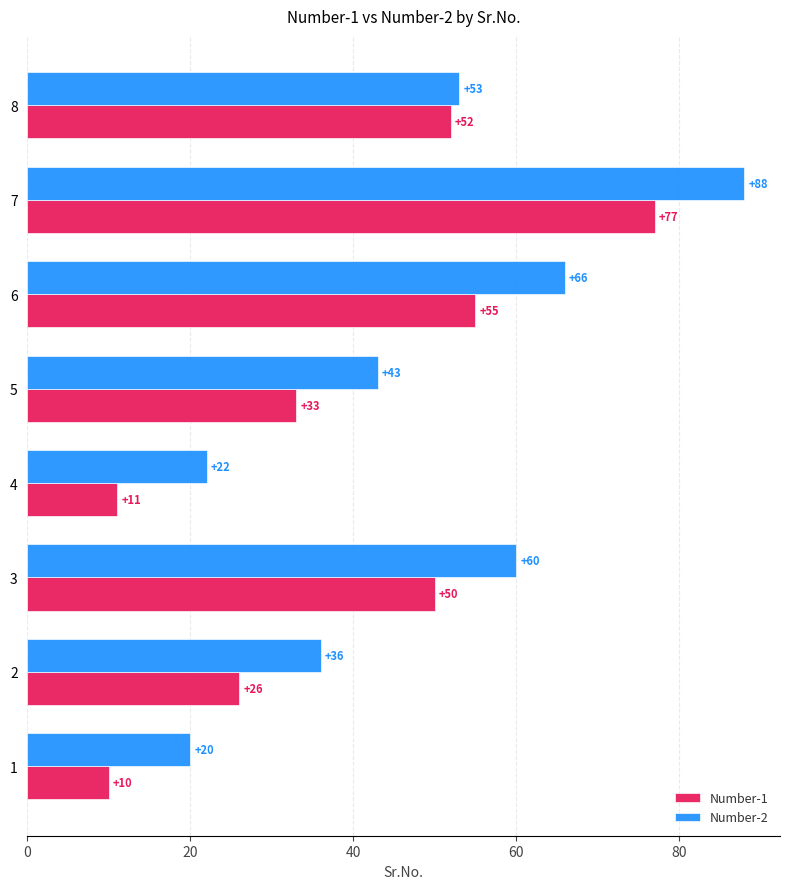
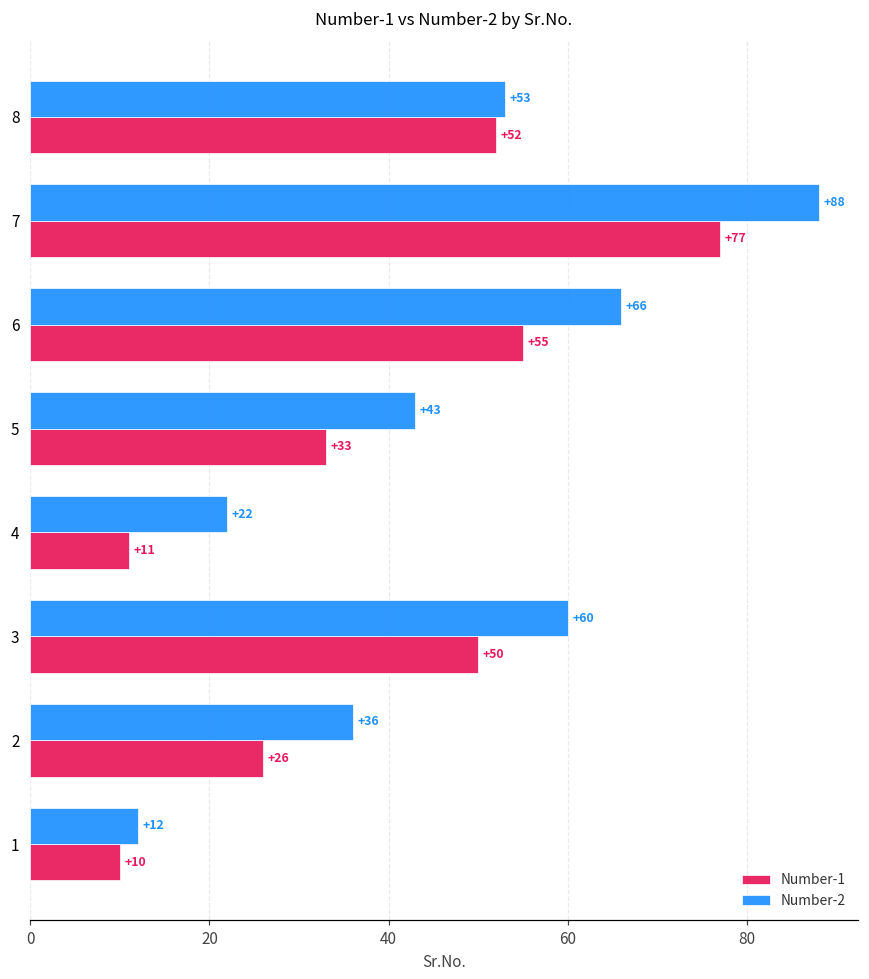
  {
    "Number-1": {
      "8": "+52",
      "7": "+77",
      "6": "+55",
      "5": "+33",
      "4": "+11",
      "3": "+50",
      "2": "+26",
      "1": "+10"
    },
    "Number-2": {
      "8": "+53",
      "7": "+88",
      "6": "+66",
      "5": "+43",
      "4": "+22",
      "3": "+60",
      "2": "+36",
-     "1": "+20"
+     "1": "+12"
    }
  }
